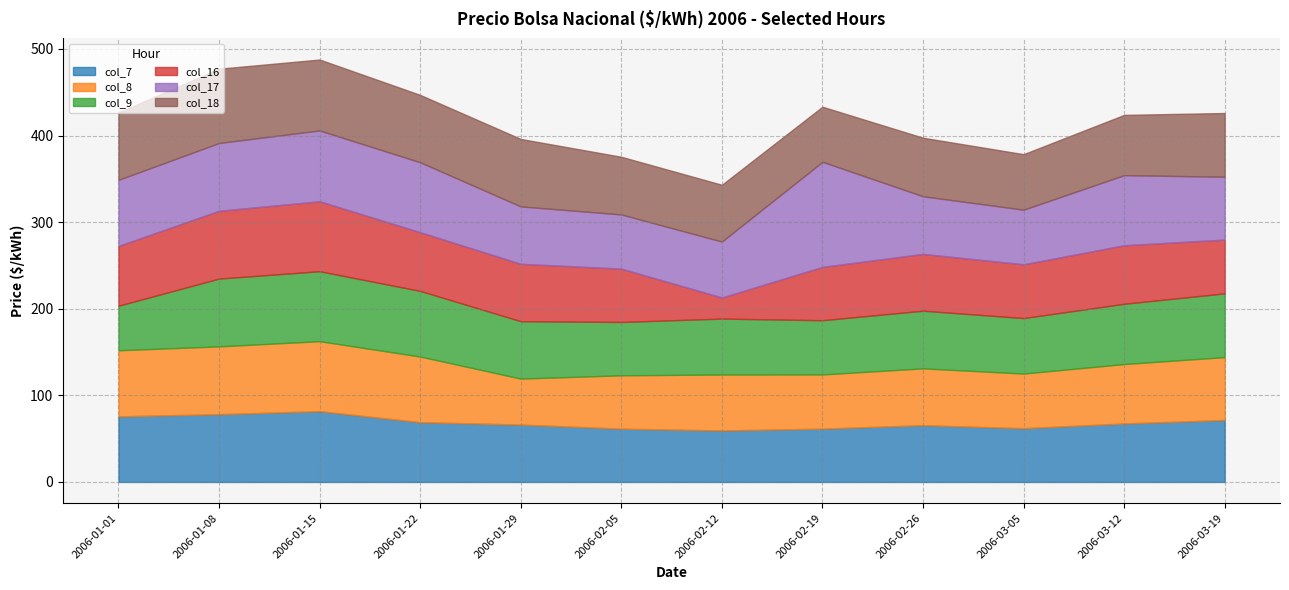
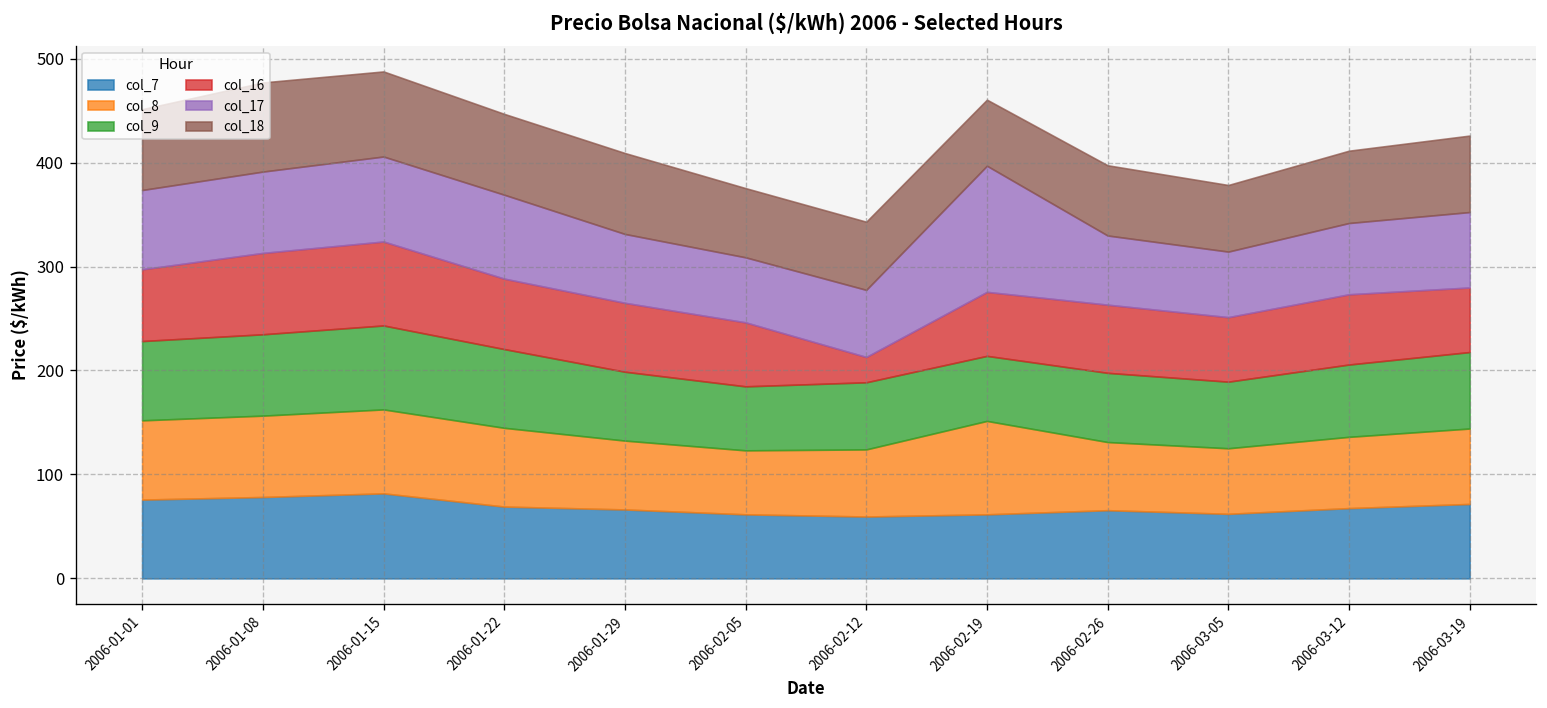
  {
    "col_7": {
      "2006-01-01": 80,
      "2006-01-08": 80,
      "2006-01-15": 80,
      "2006-01-22": 70,
      "2006-01-29": 70,
      "2006-02-05": 60,
      "2006-02-12": 60,
      "2006-02-19": 60,
      "2006-02-26": 70,
      "2006-03-05": 60,
      "2006-03-12": 70,
      "2006-03-19": 70
    },
    "col_8": {
      "2006-01-01": 80,
      "2006-01-08": 80,
      "2006-01-15": 80,
      "2006-01-22": 80,
-     "2006-01-29": 50,
+     "2006-01-29": 70,
      "2006-02-05": 60,
      "2006-02-12": 60,
-     "2006-02-19": 60,
+     "2006-02-19": 90,
      "2006-02-26": 70,
      "2006-03-05": 60,
      "2006-03-12": 70,
      "2006-03-19": 70
    },
    "col_9": {
-     "2006-01-01": 50,
+     "2006-01-01": 80,
      "2006-01-08": 80,
      "2006-01-15": 80,
      "2006-01-22": 80,
      "2006-01-29": 70,
      "2006-02-05": 60,
      "2006-02-12": 60,
      "2006-02-19": 60,
      "2006-02-26": 70,
      "2006-03-05": 60,
      "2006-03-12": 70,
      "2006-03-19": 70
    },
    "col_16": {
      "2006-01-01": 70,
      "2006-01-08": 80,
      "2006-01-15": 80,
      "2006-01-22": 70,
      "2006-01-29": 70,
      "2006-02-05": 60,
      "2006-02-12": 20,
      "2006-02-19": 60,
      "2006-02-26": 70,
      "2006-03-05": 60,
      "2006-03-12": 70,
      "2006-03-19": 60
    },
    "col_17": {
      "2006-01-01": 80,
      "2006-01-08": 80,
      "2006-01-15": 80,
      "2006-01-22": 80,
      "2006-01-29": 70,
      "2006-02-05": 60,
      "2006-02-12": 60,
      "2006-02-19": 120,
      "2006-02-26": 70,
      "2006-03-05": 60,
-     "2006-03-12": 80,
+     "2006-03-12": 70,
      "2006-03-19": 70
    },
    "col_18": {
      "2006-01-15": 80,
      "2006-01-22": 80,
      "2006-01-29": 80,
      "2006-02-05": 70,
      "2006-02-12": 70,
      "2006-02-19": 60,
      "2006-02-26": 70,
      "2006-03-05": 60,
      "2006-03-12": 70,
      "2006-03-19": 70
    }
  }
